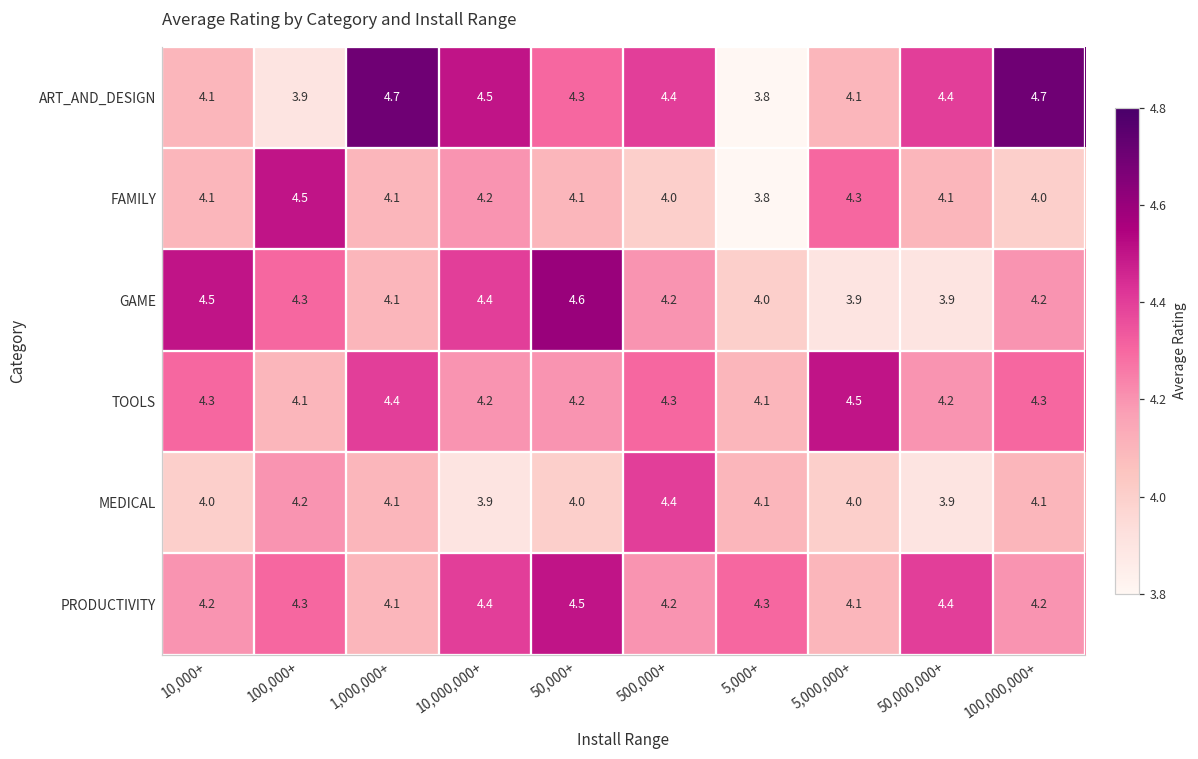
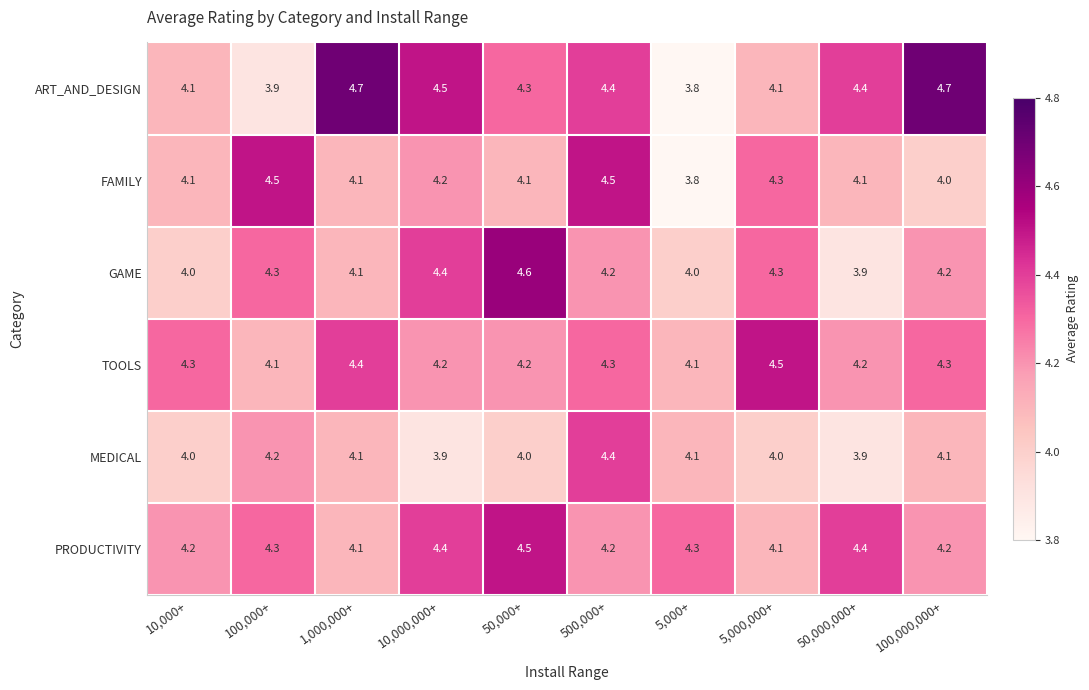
  {
    "ART_AND_DESIGN": {
      "10,000+": 4.1,
      "100,000+": 3.9,
      "1,000,000+": 4.7,
      "10,000,000+": 4.5,
      "50,000+": 4.3,
      "500,000+": 4.4,
      "5,000+": 3.8,
      "5,000,000+": 4.1,
      "50,000,000+": 4.4,
      "100,000,000+": 4.7
    },
    "FAMILY": {
      "10,000+": 4.1,
      "100,000+": 4.5,
      "1,000,000+": 4.1,
      "10,000,000+": 4.2,
      "50,000+": 4.1,
-     "500,000+": 4.0,
+     "500,000+": 4.5,
      "5,000+": 3.8,
      "5,000,000+": 4.3,
      "50,000,000+": 4.1,
      "100,000,000+": 4.0
    },
    "GAME": {
-     "10,000+": 4.5,
+     "10,000+": 4.0,
      "100,000+": 4.3,
      "1,000,000+": 4.1,
      "10,000,000+": 4.4,
      "50,000+": 4.6,
      "500,000+": 4.2,
      "5,000+": 4.0,
-     "5,000,000+": 3.9,
+     "5,000,000+": 4.3,
      "50,000,000+": 3.9,
      "100,000,000+": 4.2
    },
    "TOOLS": {
      "10,000+": 4.3,
      "100,000+": 4.1,
      "1,000,000+": 4.4,
      "10,000,000+": 4.2,
      "50,000+": 4.2,
      "500,000+": 4.3,
      "5,000+": 4.1,
      "5,000,000+": 4.5,
      "50,000,000+": 4.2,
      "100,000,000+": 4.3
    },
    "MEDICAL": {
      "10,000+": 4.0,
      "100,000+": 4.2,
      "1,000,000+": 4.1,
      "10,000,000+": 3.9,
      "50,000+": 4.0,
      "500,000+": 4.4,
      "5,000+": 4.1,
      "5,000,000+": 4.0,
      "50,000,000+": 3.9,
      "100,000,000+": 4.1
    },
    "PRODUCTIVITY": {
      "10,000+": 4.2,
      "100,000+": 4.3,
      "1,000,000+": 4.1,
      "10,000,000+": 4.4,
      "50,000+": 4.5,
      "500,000+": 4.2,
      "5,000+": 4.3,
      "5,000,000+": 4.1,
      "50,000,000+": 4.4,
      "100,000,000+": 4.2
    }
  }
